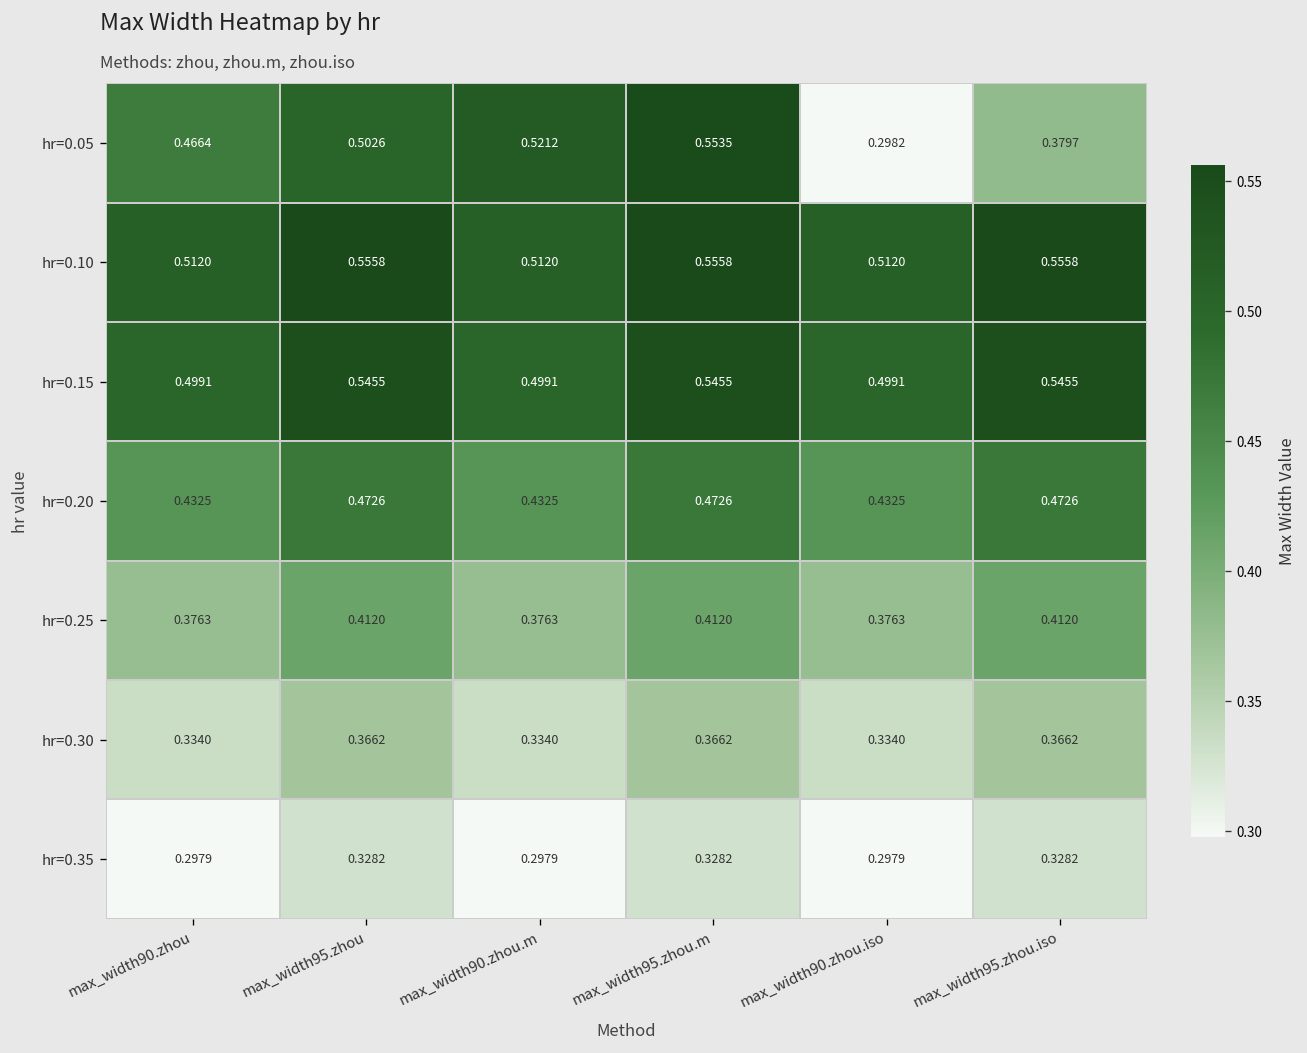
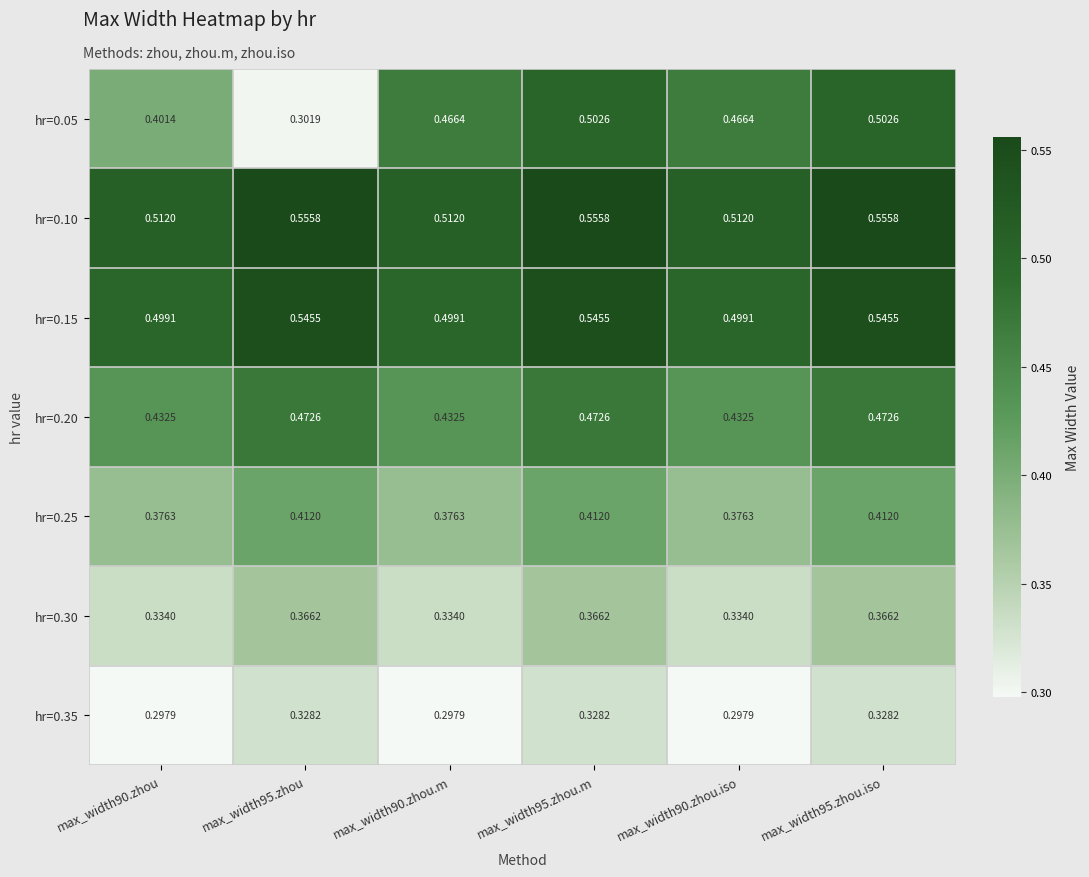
  {
    "hr=0.05": {
-     "max_width90.zhou": 0.4664,
-     "max_width95.zhou": 0.5026,
-     "max_width90.zhou.m": 0.5212,
-     "max_width95.zhou.m": 0.5535,
-     "max_width90.zhou.iso": 0.2982,
-     "max_width95.zhou.iso": 0.3797
+     "max_width90.zhou": 0.4014,
+     "max_width95.zhou": 0.3019,
+     "max_width90.zhou.m": 0.4664,
+     "max_width95.zhou.m": 0.5026,
+     "max_width90.zhou.iso": 0.4664,
+     "max_width95.zhou.iso": 0.5026
    },
    "hr=0.10": {
      "max_width90.zhou": 0.5120,
      "max_width95.zhou": 0.5558,
      "max_width90.zhou.m": 0.5120,
      "max_width95.zhou.m": 0.5558,
      "max_width90.zhou.iso": 0.5120,
      "max_width95.zhou.iso": 0.5558
    },
    "hr=0.15": {
      "max_width90.zhou": 0.4991,
      "max_width95.zhou": 0.5455,
      "max_width90.zhou.m": 0.4991,
      "max_width95.zhou.m": 0.5455,
      "max_width90.zhou.iso": 0.4991,
      "max_width95.zhou.iso": 0.5455
    },
    "hr=0.20": {
      "max_width90.zhou": 0.4325,
      "max_width95.zhou": 0.4726,
      "max_width90.zhou.m": 0.4325,
      "max_width95.zhou.m": 0.4726,
      "max_width90.zhou.iso": 0.4325,
      "max_width95.zhou.iso": 0.4726
    },
    "hr=0.25": {
      "max_width90.zhou": 0.3763,
      "max_width95.zhou": 0.4120,
      "max_width90.zhou.m": 0.3763,
      "max_width95.zhou.m": 0.4120,
      "max_width90.zhou.iso": 0.3763,
      "max_width95.zhou.iso": 0.4120
    },
    "hr=0.30": {
      "max_width90.zhou": 0.3340,
      "max_width95.zhou": 0.3662,
      "max_width90.zhou.m": 0.3340,
      "max_width95.zhou.m": 0.3662,
      "max_width90.zhou.iso": 0.3340,
      "max_width95.zhou.iso": 0.3662
    },
    "hr=0.35": {
      "max_width90.zhou": 0.2979,
      "max_width95.zhou": 0.3282,
      "max_width90.zhou.m": 0.2979,
      "max_width95.zhou.m": 0.3282,
      "max_width90.zhou.iso": 0.2979,
      "max_width95.zhou.iso": 0.3282
    }
  }
